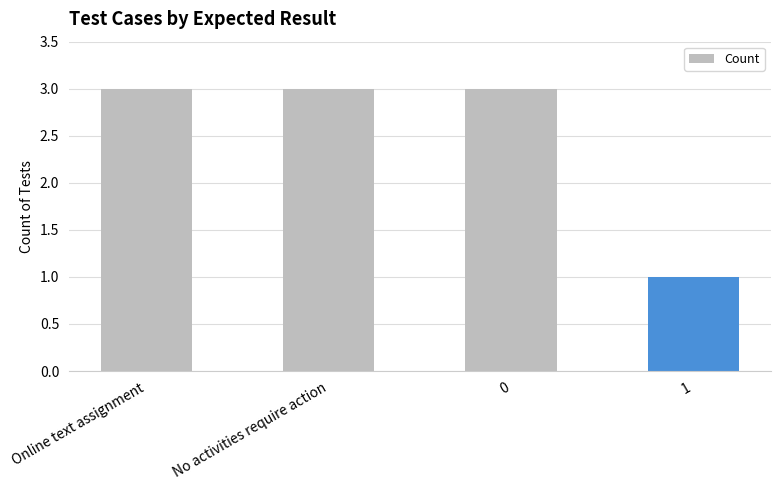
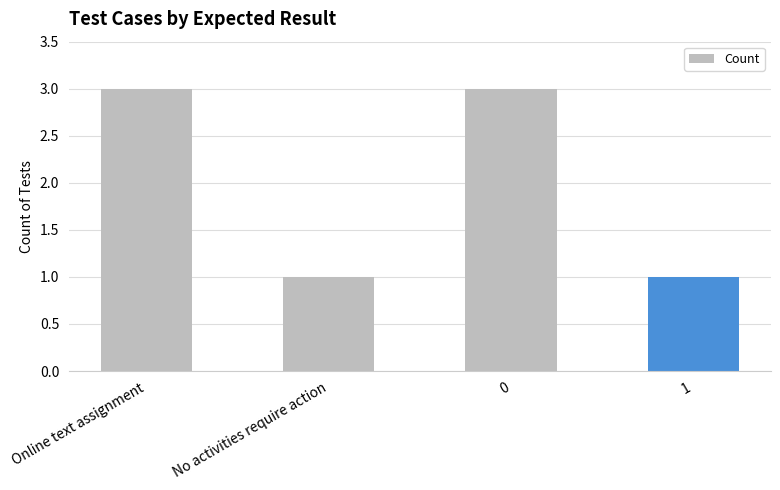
  {
    "Online text assignment": 3,
-   "No activities require action": 3,
+   "No activities require action": 1,
    "0": 3,
    "1": 1
  }
